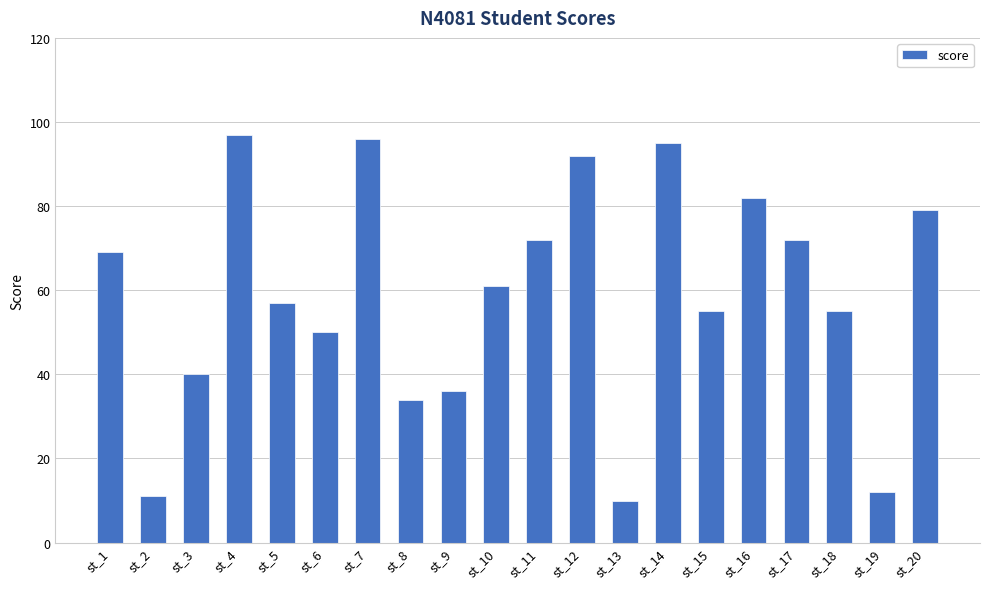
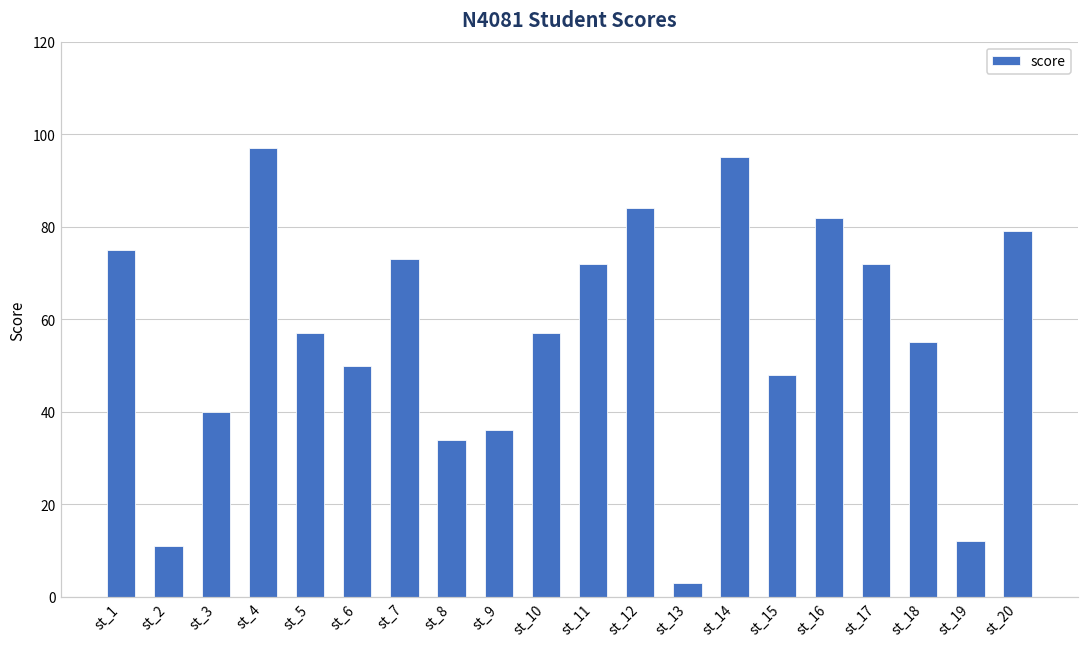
  {
-   "st_1": 69,
+   "st_1": 75,
    "st_2": 11,
    "st_3": 40,
    "st_4": 97,
    "st_5": 57,
    "st_6": 50,
-   "st_7": 96,
+   "st_7": 73,
    "st_8": 34,
    "st_9": 36,
-   "st_10": 61,
+   "st_10": 57,
    "st_11": 72,
-   "st_12": 92,
-   "st_13": 10,
+   "st_12": 84,
+   "st_13": 3,
    "st_14": 95,
-   "st_15": 55,
+   "st_15": 48,
    "st_16": 82,
    "st_17": 72,
    "st_18": 55,
    "st_19": 12,
    "st_20": 79
  }
